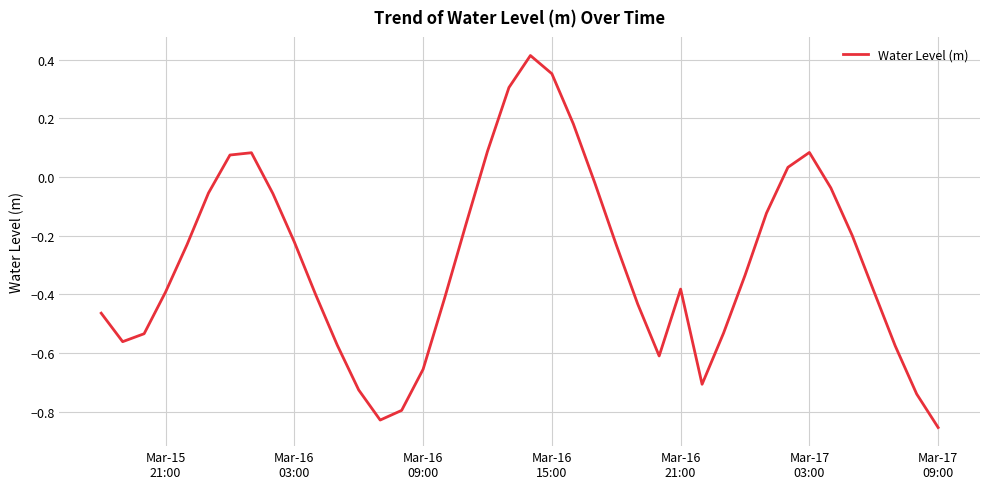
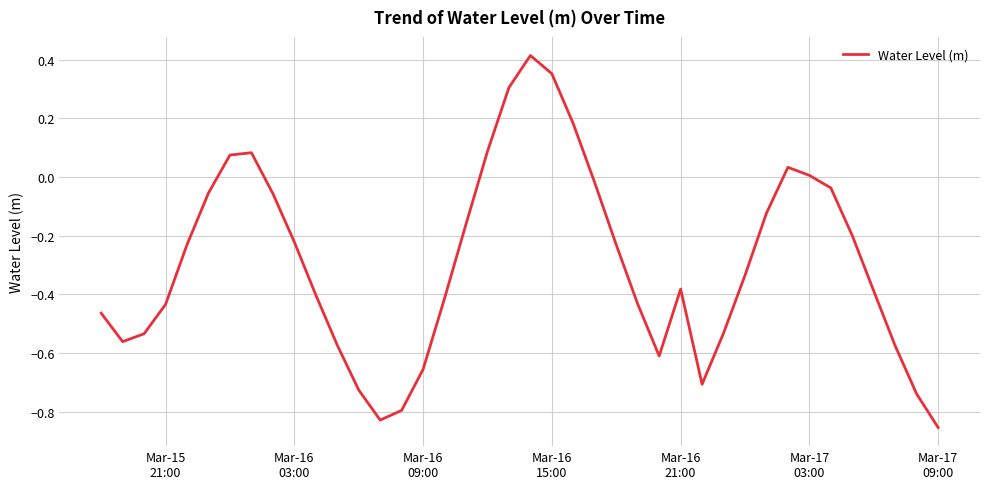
  {
-   "Mar-15 21:00": -0.39,
+   "Mar-15 21:00": -0.43,
    "Mar-16 03:00": -0.22,
    "Mar-16 09:00": -0.66,
    "Mar-16 15:00": 0.35,
    "Mar-16 21:00": -0.38,
-   "Mar-17 03:00": 0.08,
+   "Mar-17 03:00": 0.01,
    "Mar-17 09:00": -0.85
  }
